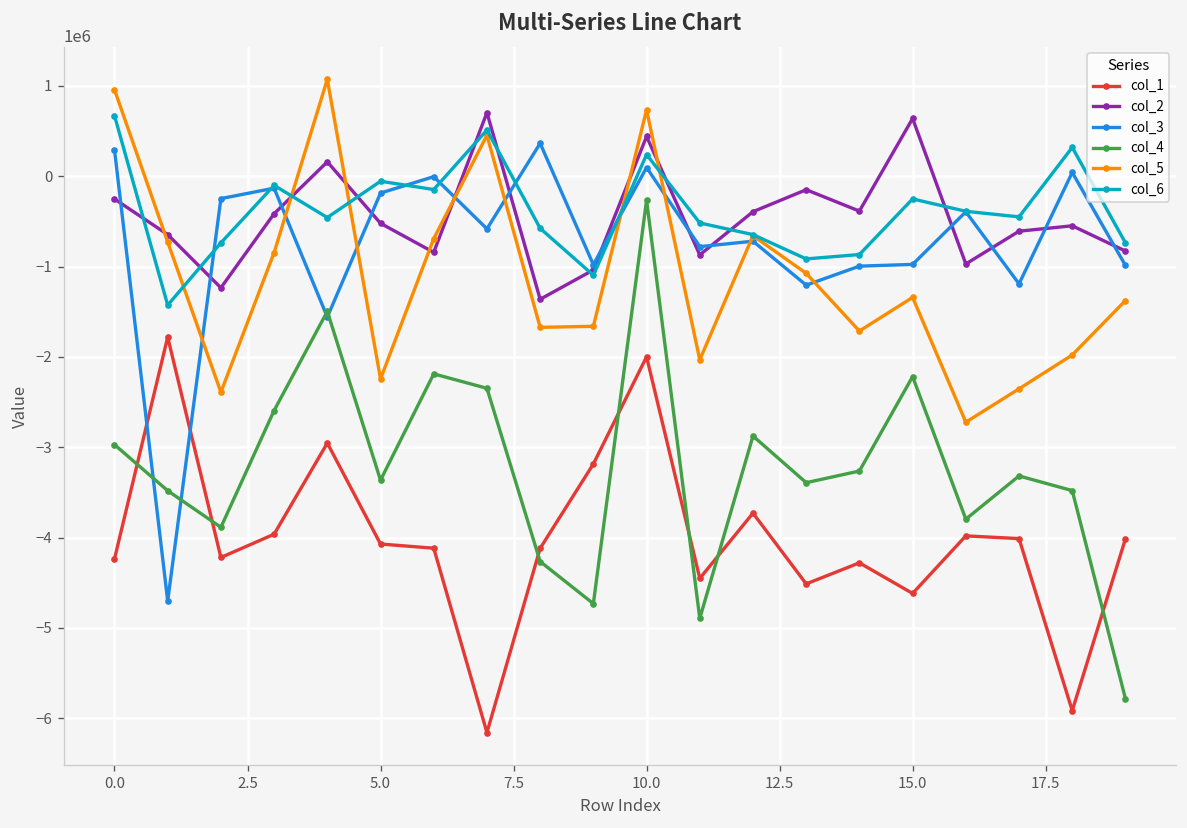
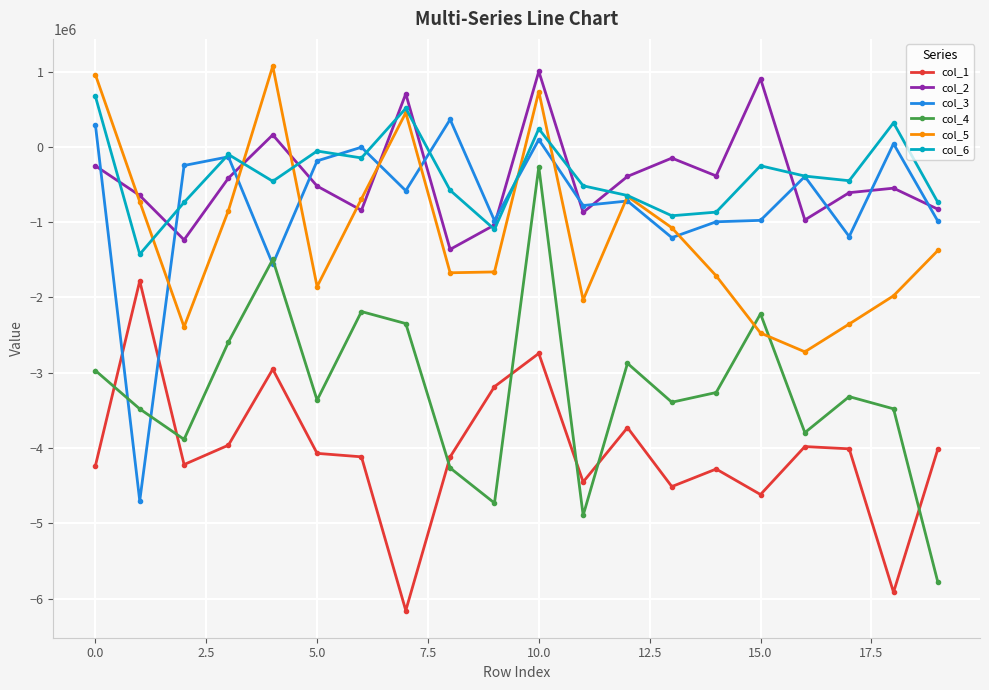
  {
    "col_1": {
      "0.0": -4200000,
      "5.0": -4100000,
-     "10.0": -2000000,
+     "10.0": -2700000,
      "15.0": -4600000
    },
    "col_2": {
      "0.0": -300000,
      "5.0": -500000,
-     "10.0": 400000,
-     "15.0": 600000
+     "10.0": 1000000,
+     "15.0": 900000
    },
    "col_4": {
      "0.0": -3000000,
      "5.0": -3400000,
      "10.0": -300000,
      "15.0": -2200000
    },
    "col_5": {
      "0.0": 1000000,
-     "5.0": -2200000,
+     "5.0": -1900000,
      "10.0": 700000,
-     "15.0": -1300000
+     "15.0": -2500000
    }
  }
